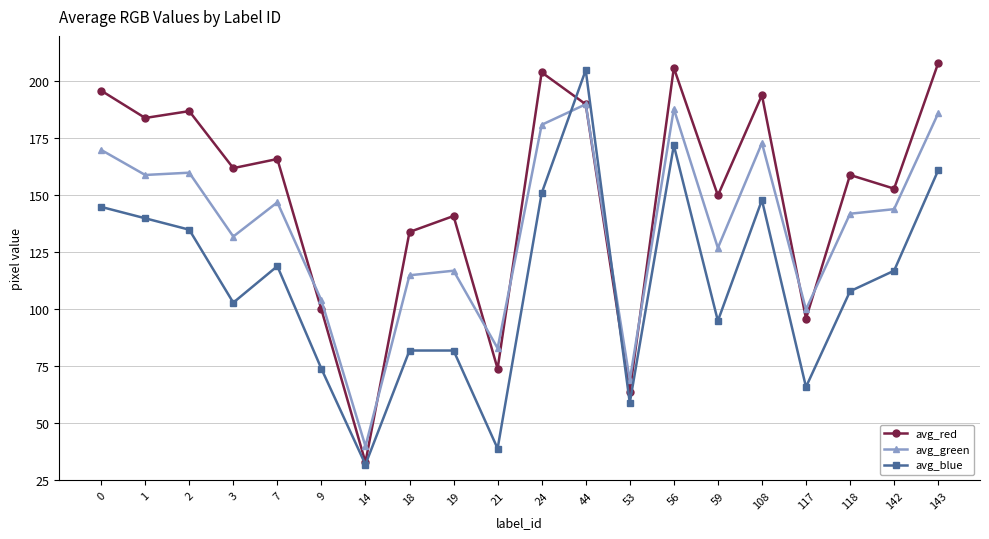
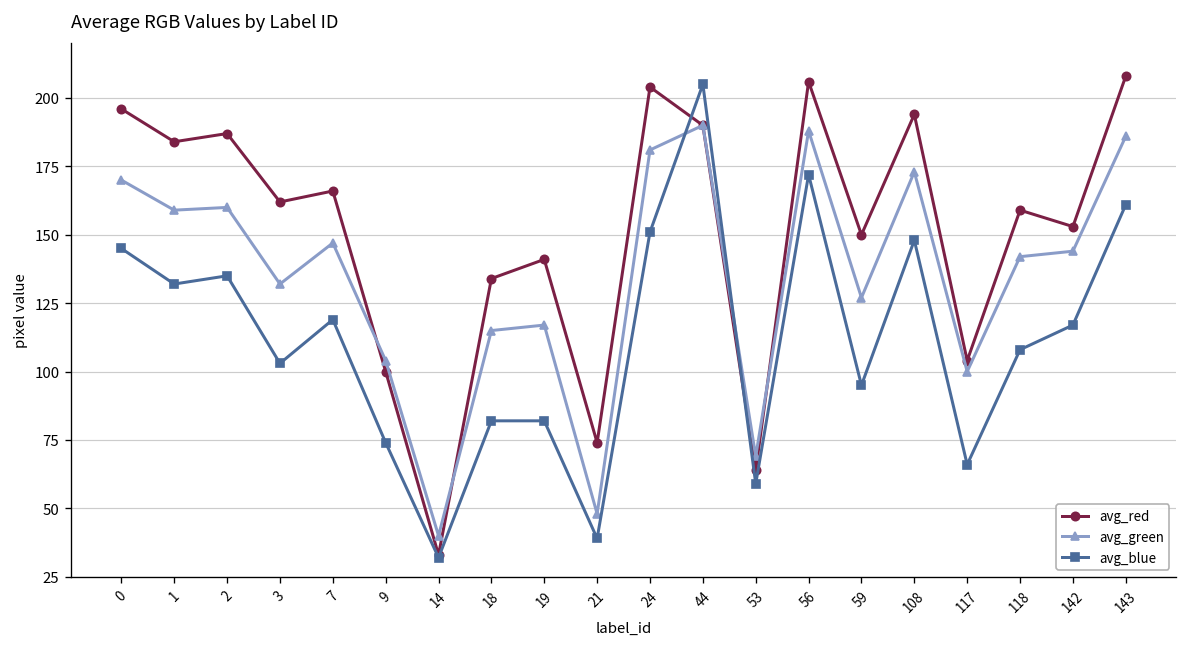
  {
    "avg_red": {
      "0": 196,
      "1": 184,
      "2": 187,
      "3": 162,
      "7": 166,
      "9": 100,
      "18": 134,
      "19": 141,
      "21": 74,
      "24": 204,
      "53": 64,
      "56": 206,
      "59": 150,
      "108": 194,
-     "117": 96,
+     "117": 104,
      "118": 159,
      "142": 153,
      "143": 208
    },
    "avg_green": {
      "0": 170,
      "1": 159,
      "2": 160,
      "3": 132,
      "7": 147,
      "9": 104,
      "14": 40,
      "18": 115,
      "19": 117,
-     "21": 83,
+     "21": 48,
      "24": 181,
      "53": 69,
      "56": 188,
      "59": 127,
      "108": 173,
      "117": 100,
      "118": 142,
      "142": 144,
      "143": 186
    },
    "avg_blue": {
      "0": 145,
-     "1": 140,
+     "1": 132,
      "2": 135,
      "3": 103,
      "7": 119,
      "9": 74,
      "18": 82,
      "19": 82,
      "21": 39,
      "24": 151,
      "44": 205,
      "53": 59,
      "56": 172,
      "59": 95,
      "108": 148,
      "117": 66,
      "118": 108,
      "142": 117,
      "143": 161
    }
  }
